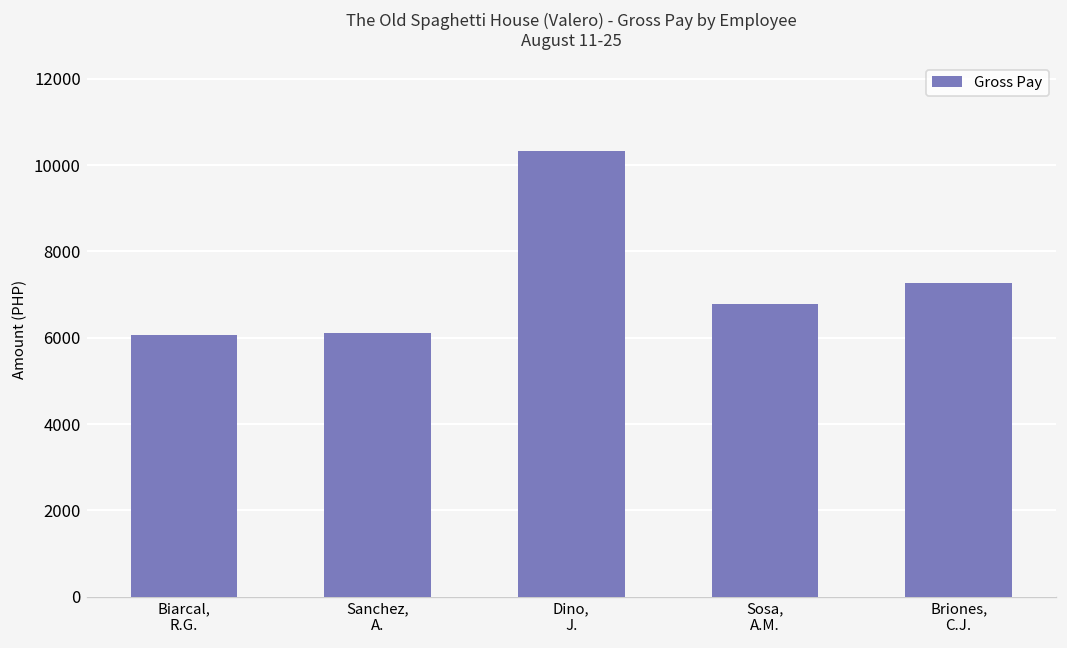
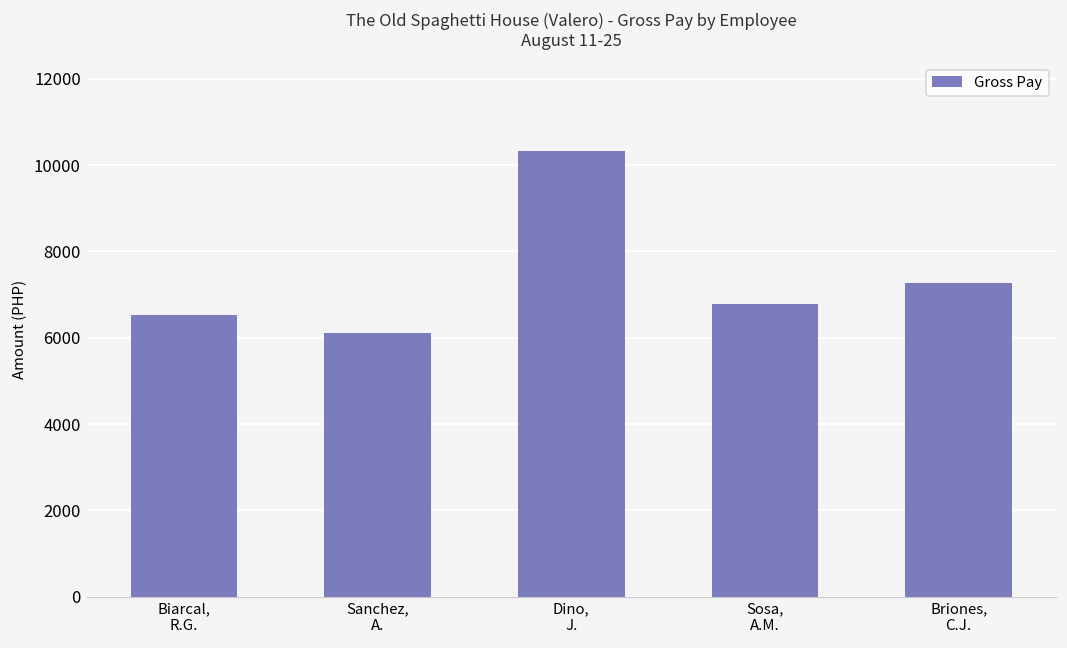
  {
-   "Biarcal, R.G.": 6100,
+   "Biarcal, R.G.": 6500,
    "Sanchez, A.": 6100,
    "Dino, J.": 10300,
    "Sosa, A.M.": 6800,
    "Briones, C.J.": 7300
  }
